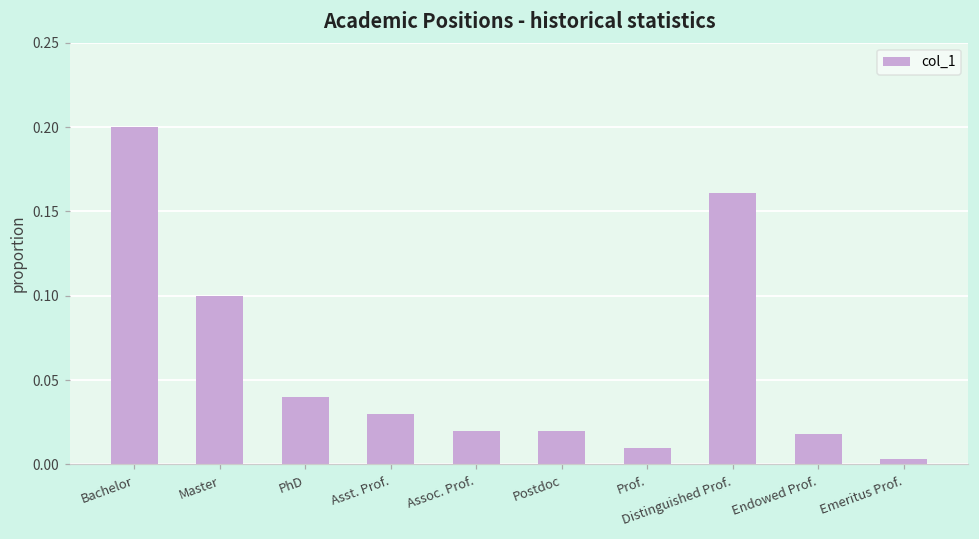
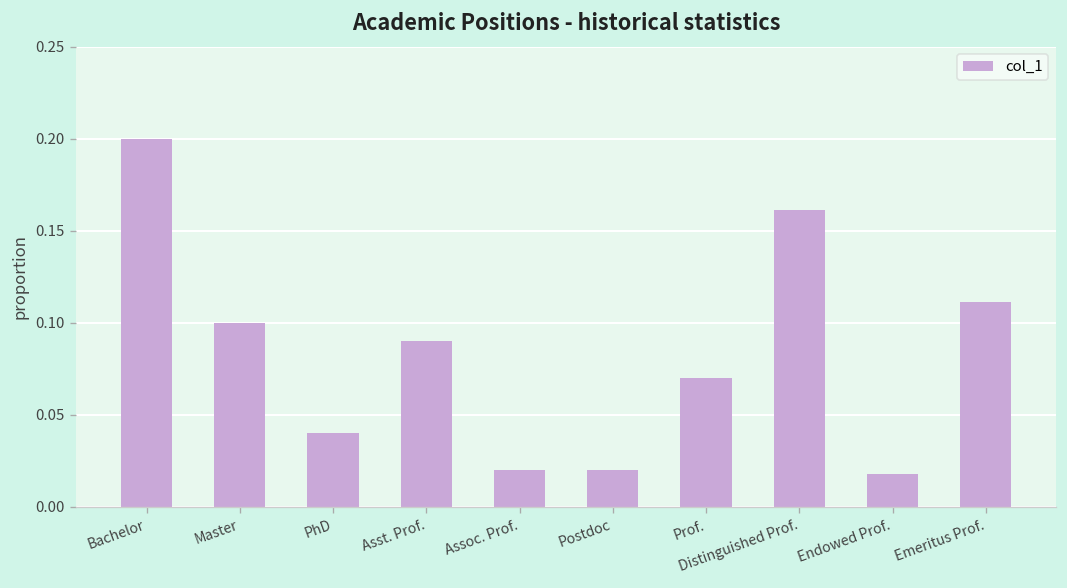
  {
    "Bachelor": 0.200,
    "Master": 0.100,
    "PhD": 0.040,
-   "Asst. Prof.": 0.03,
+   "Asst. Prof.": 0.09,
    "Assoc. Prof.": 0.020,
    "Postdoc": 0.020,
-   "Prof.": 0.01,
+   "Prof.": 0.07,
    "Distinguished Prof.": 0.161,
    "Endowed Prof.": 0.018,
-   "Emeritus Prof.": 0.003
+   "Emeritus Prof.": 0.111
  }
